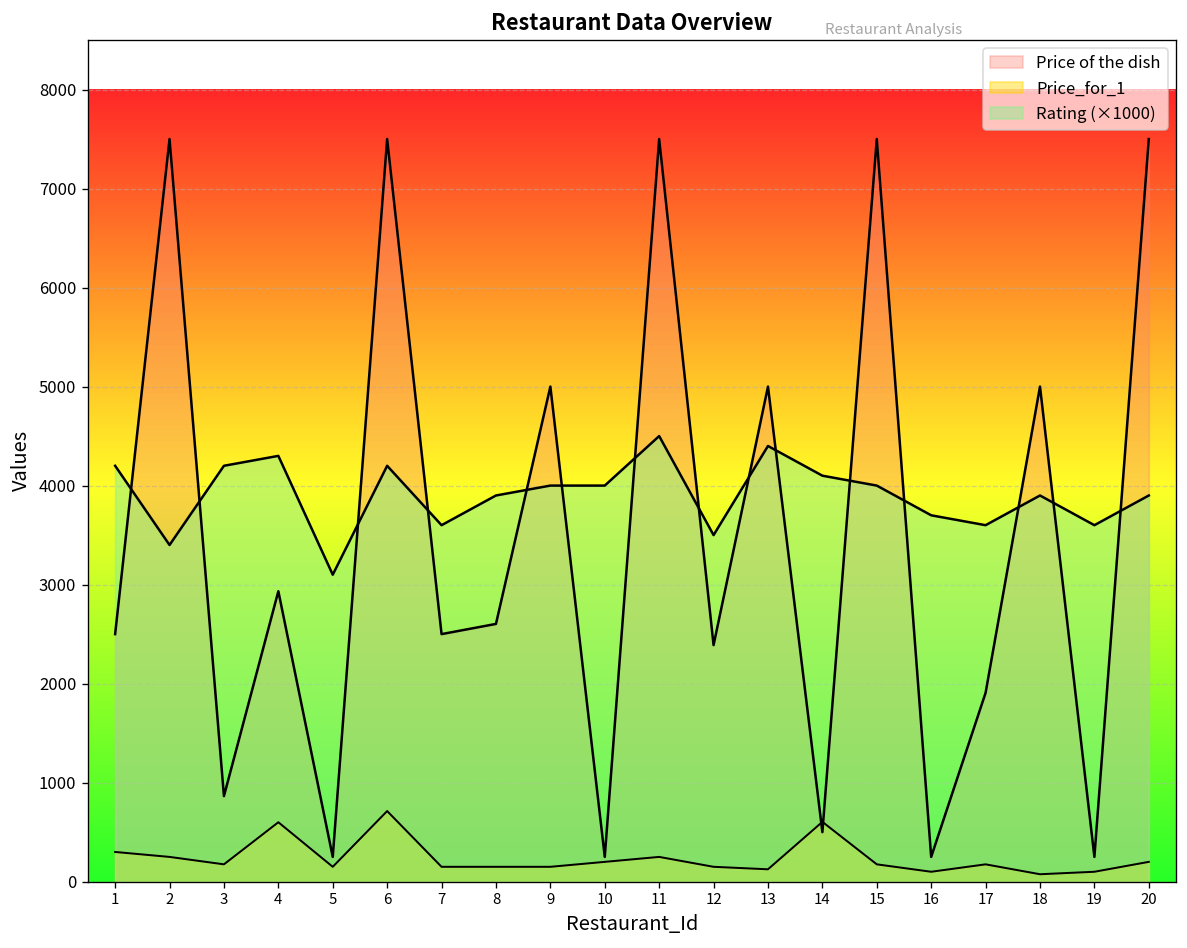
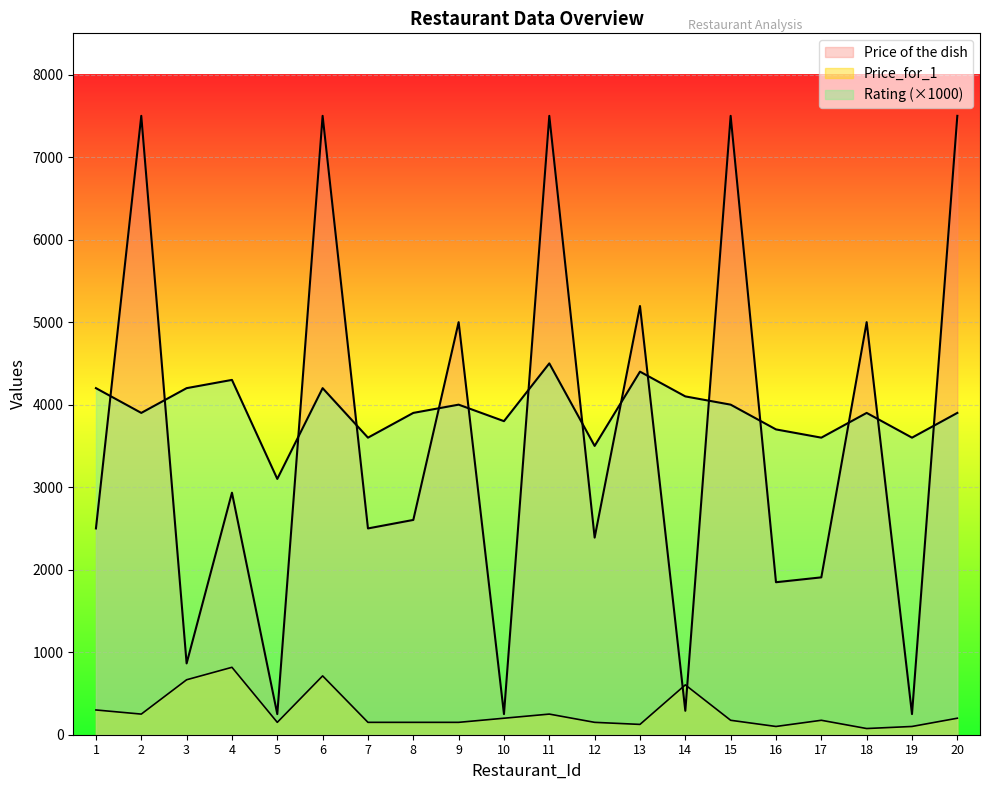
  {
    "Price of the dish": {
      "1": 2500,
      "2": 7500,
      "3": 900,
      "4": 2900,
      "5": 300,
      "6": 7500,
      "7": 2500,
      "8": 2600,
      "9": 5000,
      "10": 300,
      "11": 7500,
      "12": 2400,
-     "13": 5000,
-     "14": 500,
+     "13": 5200,
+     "14": 300,
      "15": 7500,
-     "16": 300,
+     "16": 1800,
      "17": 1900,
      "18": 5000,
      "19": 300,
      "20": 7500
    },
    "Price_for_1": {
      "1": 300,
      "2": 300,
-     "3": 200,
-     "4": 600,
+     "3": 700,
+     "4": 800,
      "5": 200,
      "6": 700,
      "7": 200,
      "8": 200,
      "9": 200,
      "10": 200,
      "11": 300,
      "12": 200,
      "13": 100,
      "14": 600,
      "15": 200,
      "16": 100,
      "17": 200,
      "18": 100,
      "19": 100,
      "20": 200
    },
    "Rating (×1000)": {
      "1": 4200,
-     "2": 3400,
+     "2": 3900,
      "3": 4200,
      "4": 4300,
      "5": 3100,
      "6": 4200,
      "7": 3600,
      "8": 3900,
      "9": 4000,
-     "10": 4000,
+     "10": 3800,
      "11": 4500,
      "12": 3500,
      "13": 4400,
      "14": 4100,
      "15": 4000,
      "16": 3700,
      "17": 3600,
      "18": 3900,
      "19": 3600,
      "20": 3900
    }
  }
